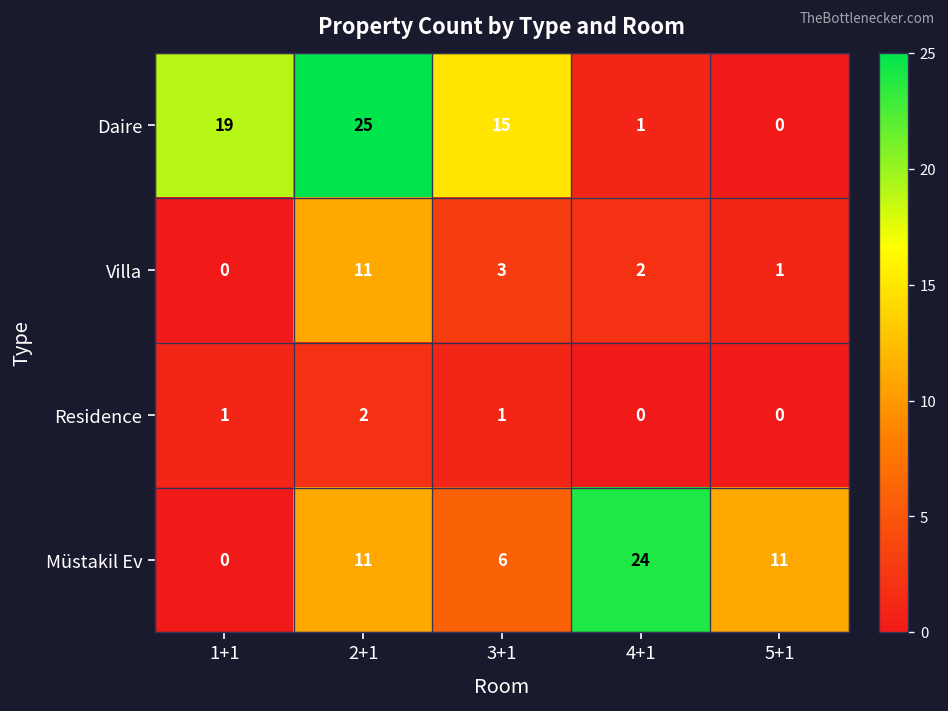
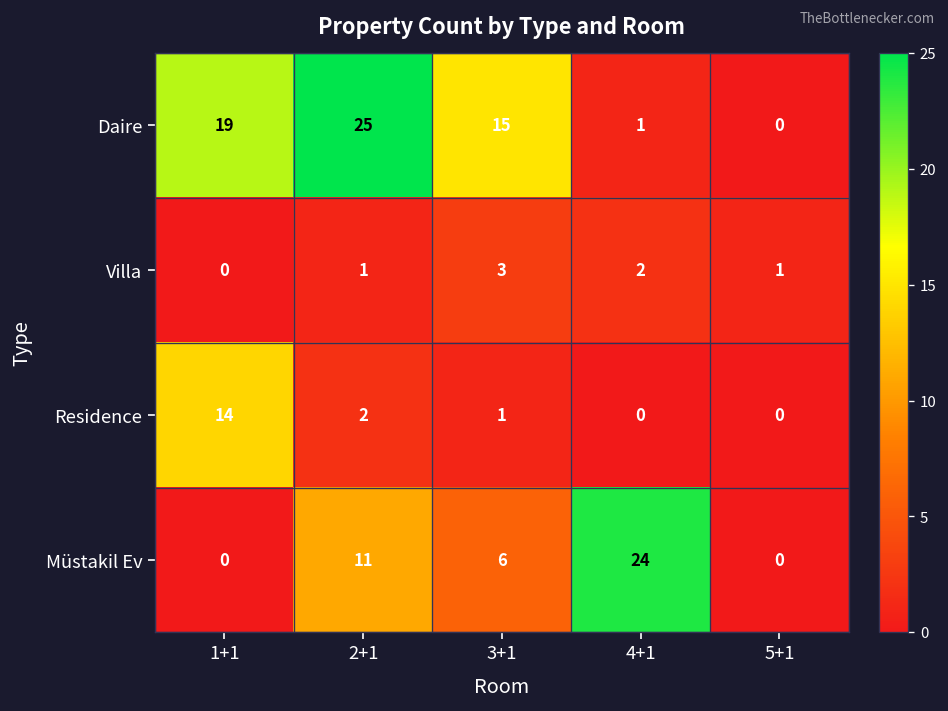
  {
    "Daire": {
      "1+1": 19,
      "2+1": 25,
      "3+1": 15,
      "4+1": 1,
      "5+1": 0
    },
    "Villa": {
      "1+1": 0,
-     "2+1": 11,
+     "2+1": 1,
      "3+1": 3,
      "4+1": 2,
      "5+1": 1
    },
    "Residence": {
-     "1+1": 1,
+     "1+1": 14,
      "2+1": 2,
      "3+1": 1,
      "4+1": 0,
      "5+1": 0
    },
    "Müstakil Ev": {
      "1+1": 0,
      "2+1": 11,
      "3+1": 6,
      "4+1": 24,
-     "5+1": 11
+     "5+1": 0
    }
  }
